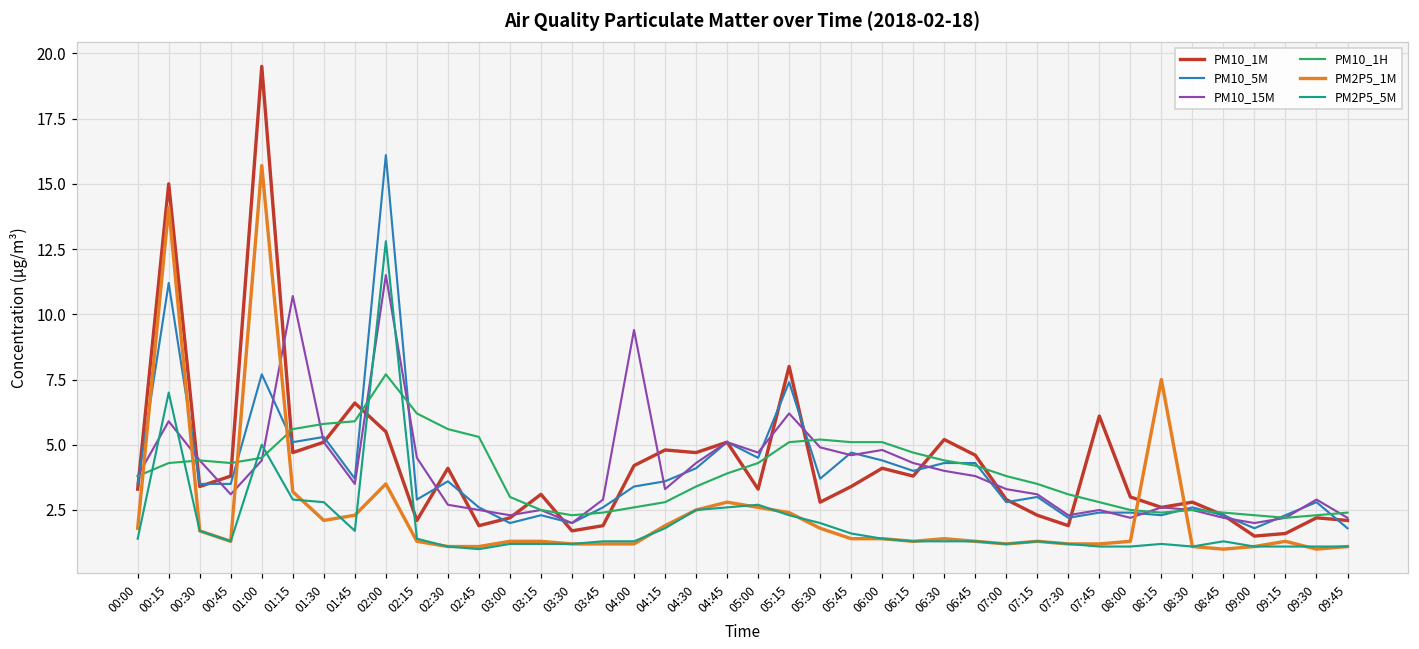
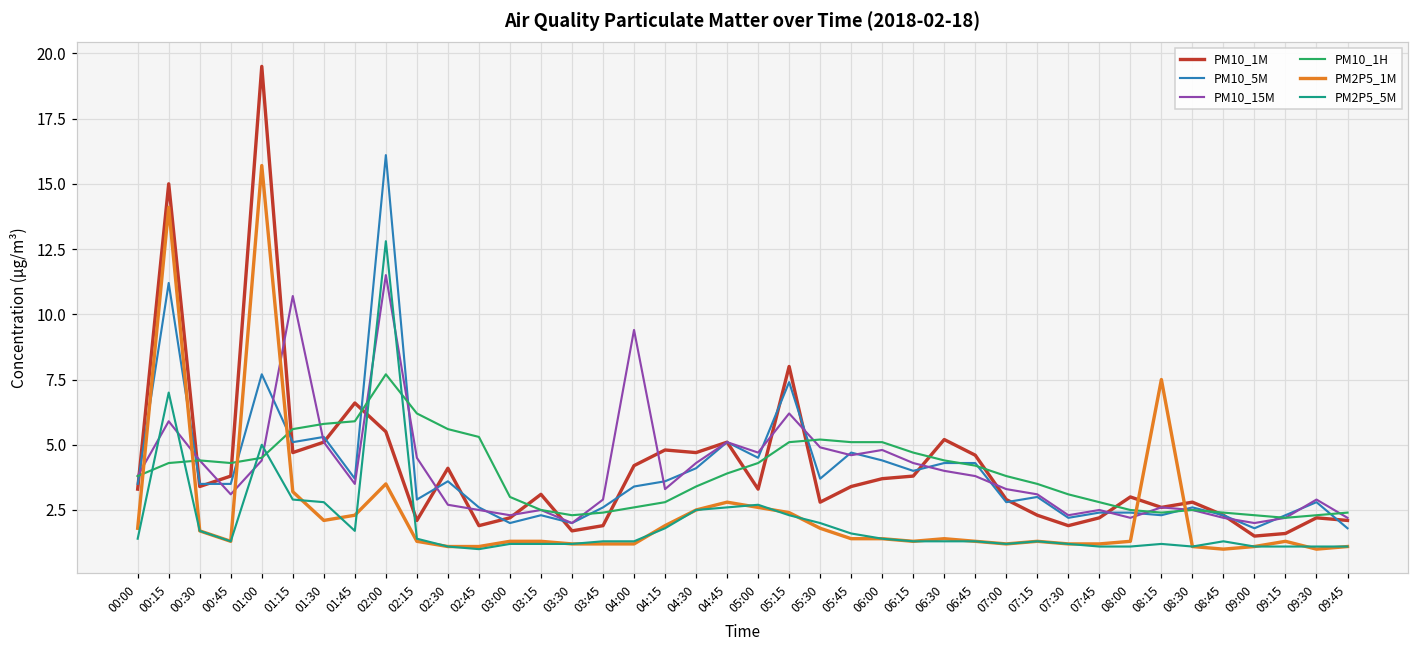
  {
    "PM10_1M": {
      "00:00": 3.3,
      "00:15": 15.0,
      "00:45": 3.8,
      "01:00": 19.5,
      "01:15": 4.7,
      "01:45": 6.6,
      "02:00": 5.5,
      "02:15": 2.1,
      "02:30": 4.1,
      "02:45": 1.9,
      "03:15": 3.1,
      "03:30": 1.7,
      "03:45": 1.9,
      "04:00": 4.2,
      "04:15": 4.8,
      "04:30": 4.7,
      "05:00": 3.3,
      "05:15": 8.0,
      "05:30": 2.8,
      "05:45": 3.4,
-     "06:00": 4.1,
+     "06:00": 3.7,
      "06:15": 3.8,
      "06:30": 5.2,
      "06:45": 4.6,
      "07:15": 2.3,
      "07:30": 1.9,
-     "07:45": 6.1,
+     "07:45": 2.2,
      "08:00": 3.0,
      "08:30": 2.8,
      "09:00": 1.5,
      "09:15": 1.6
    },
    "PM10_5M": {
      "00:00": 3.5,
      "00:15": 11.2,
      "00:45": 3.5,
      "01:00": 7.7,
      "01:15": 5.1,
      "01:30": 5.3,
      "01:45": 3.7,
      "02:00": 16.1,
      "02:15": 2.9,
      "02:30": 3.6,
      "03:00": 2.0,
      "03:15": 2.3,
      "03:45": 2.6,
      "04:00": 3.4,
      "04:15": 3.6,
      "04:30": 4.1,
      "05:00": 4.5,
      "05:15": 7.4,
      "05:30": 3.7,
      "06:00": 4.4,
      "06:15": 4.0,
      "09:00": 1.8,
      "09:45": 1.8
    },
    "PM10_15M": {
      "00:15": 5.9,
      "00:45": 3.1,
      "01:15": 10.7,
      "01:45": 3.5,
      "02:00": 11.5,
      "02:15": 4.5,
      "02:30": 2.7,
      "03:45": 2.9,
      "04:00": 9.4,
      "04:15": 3.3,
      "04:30": 4.3,
      "05:00": 4.7,
      "05:15": 6.2,
      "05:30": 4.9,
      "06:00": 4.8,
      "06:15": 4.3,
      "06:30": 4.0,
      "06:45": 3.8,
      "07:00": 3.3,
      "08:00": 2.2,
      "09:00": 2.0
    },
    "PM2P5_1M": {
      "00:00": 1.8,
      "00:15": 14.1,
      "01:00": 15.7,
      "01:15": 3.2,
      "01:30": 2.1,
      "01:45": 2.3,
      "02:00": 3.5,
      "04:45": 2.8,
      "05:30": 1.8,
      "05:45": 1.4,
      "08:00": 1.3,
      "08:15": 7.5,
      "08:45": 1.0,
      "09:15": 1.3
    }
  }
